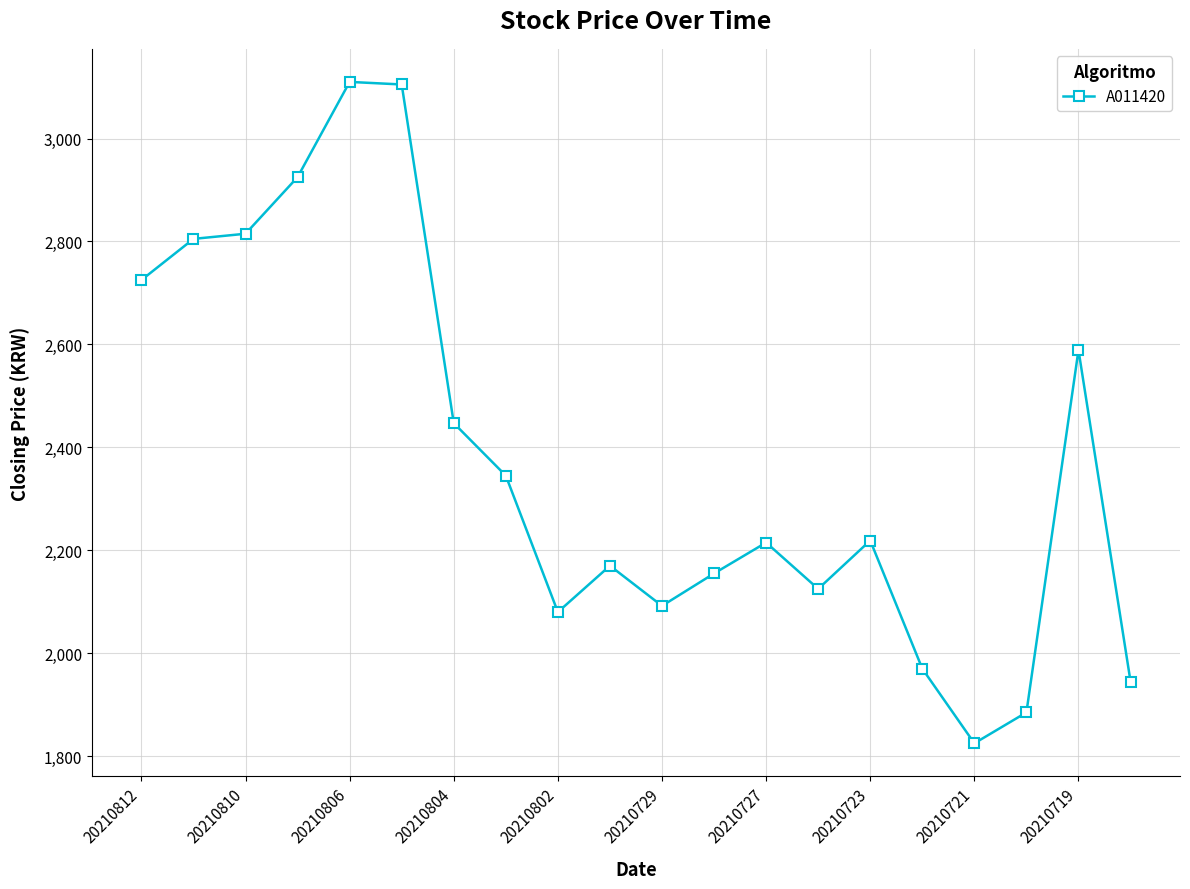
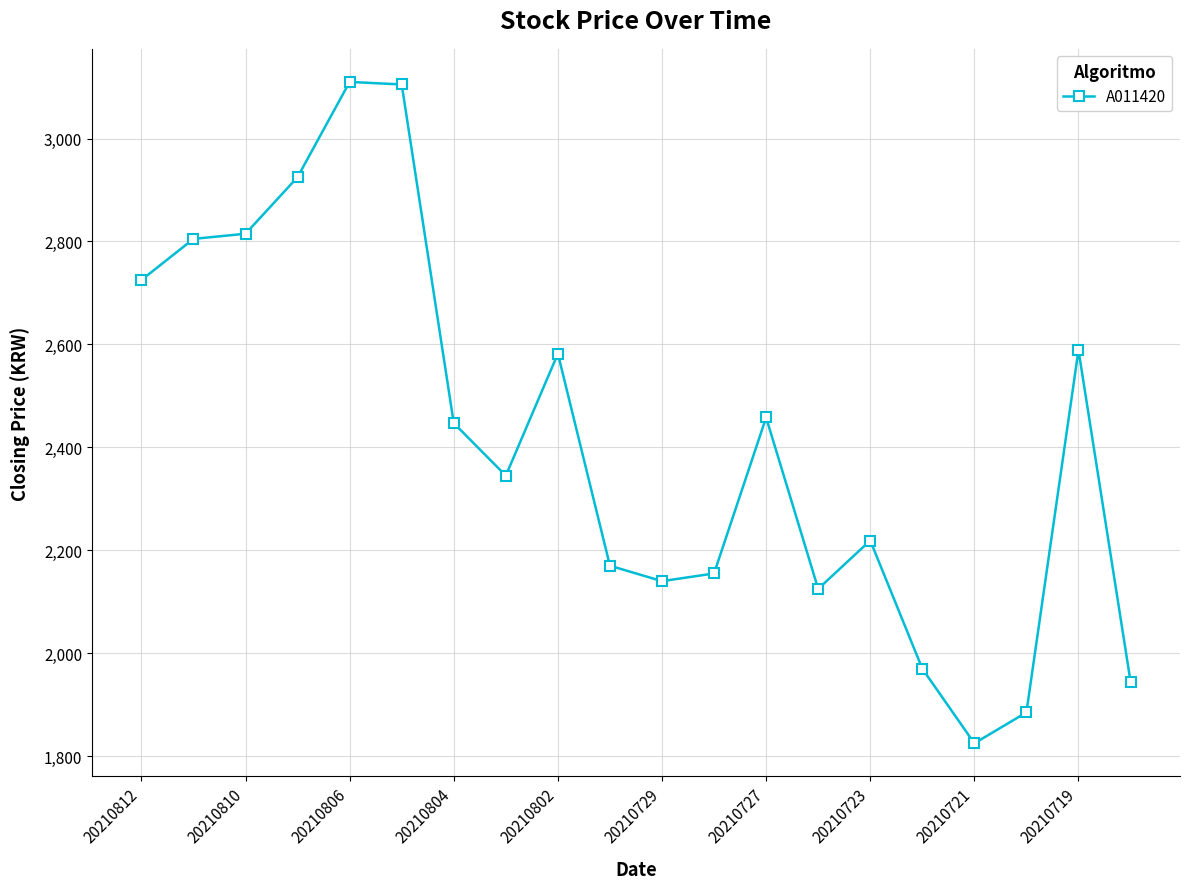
  {
    "20210812": "2,730",
    "20210810": "2,820",
    "20210806": "3,110",
    "20210804": "2,450",
-   "20210802": "2,080",
-   "20210729": "2,090",
-   "20210727": "2,220",
+   "20210802": "2,580",
+   "20210729": "2,140",
+   "20210727": "2,460",
    "20210723": "2,220",
    "20210721": "1,830",
    "20210719": "2,590"
  }
